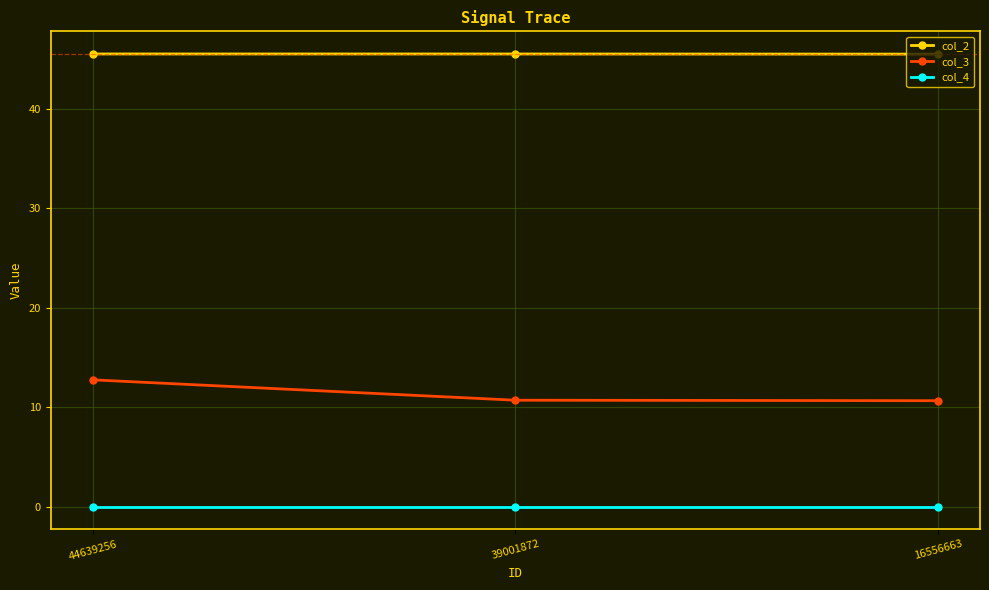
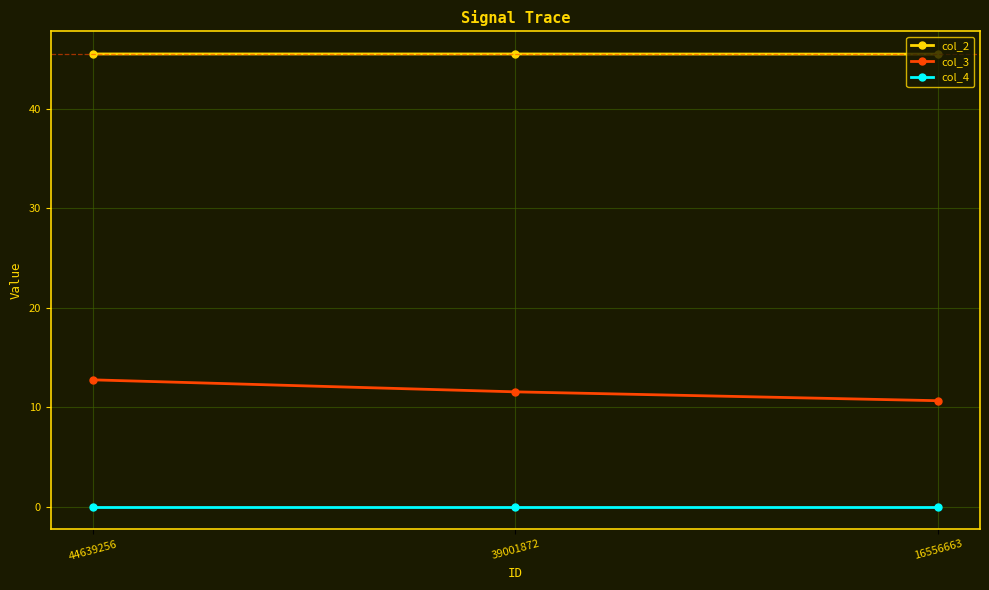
  {
    "col_2": {
      "44639256": 46,
      "39001872": 46
    },
    "col_3": {
      "44639256": 13,
-     "39001872": 11,
+     "39001872": 12,
      "16556663": 11
    },
    "col_4": {
      "44639256": 0,
      "39001872": 0,
      "16556663": 0
    }
  }
